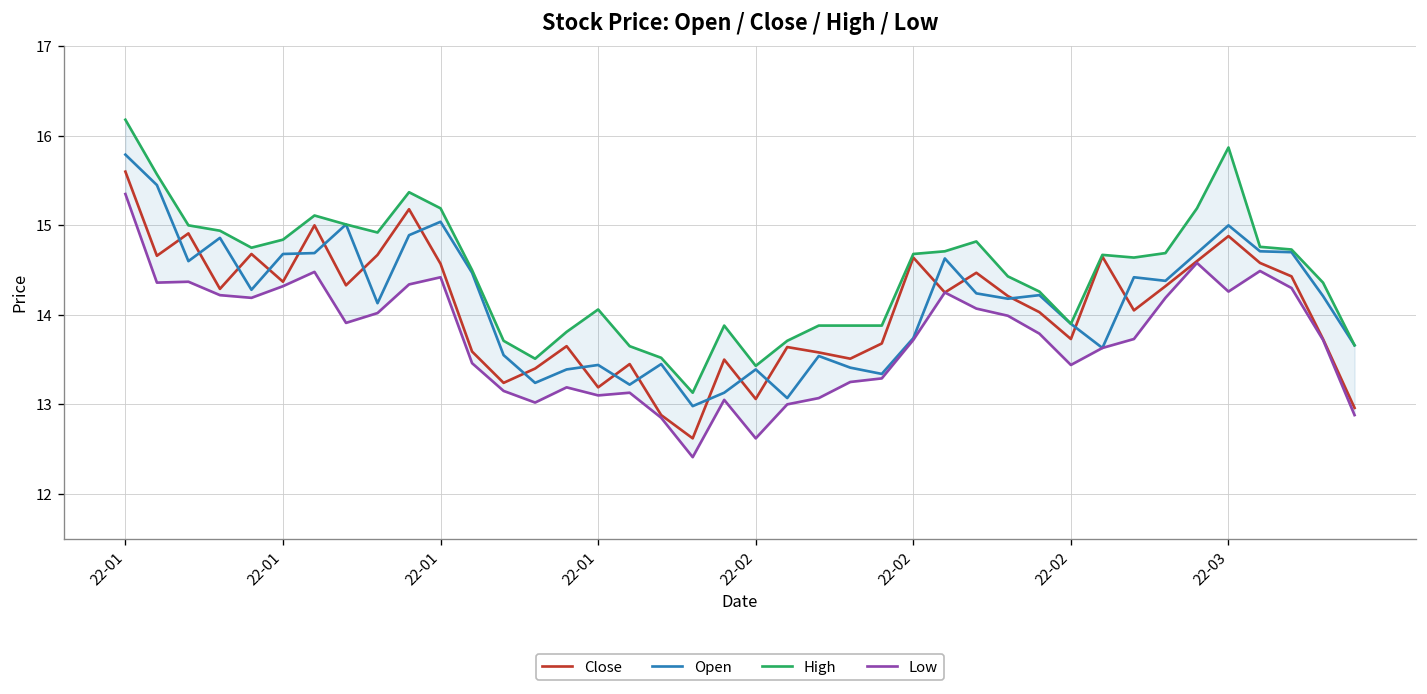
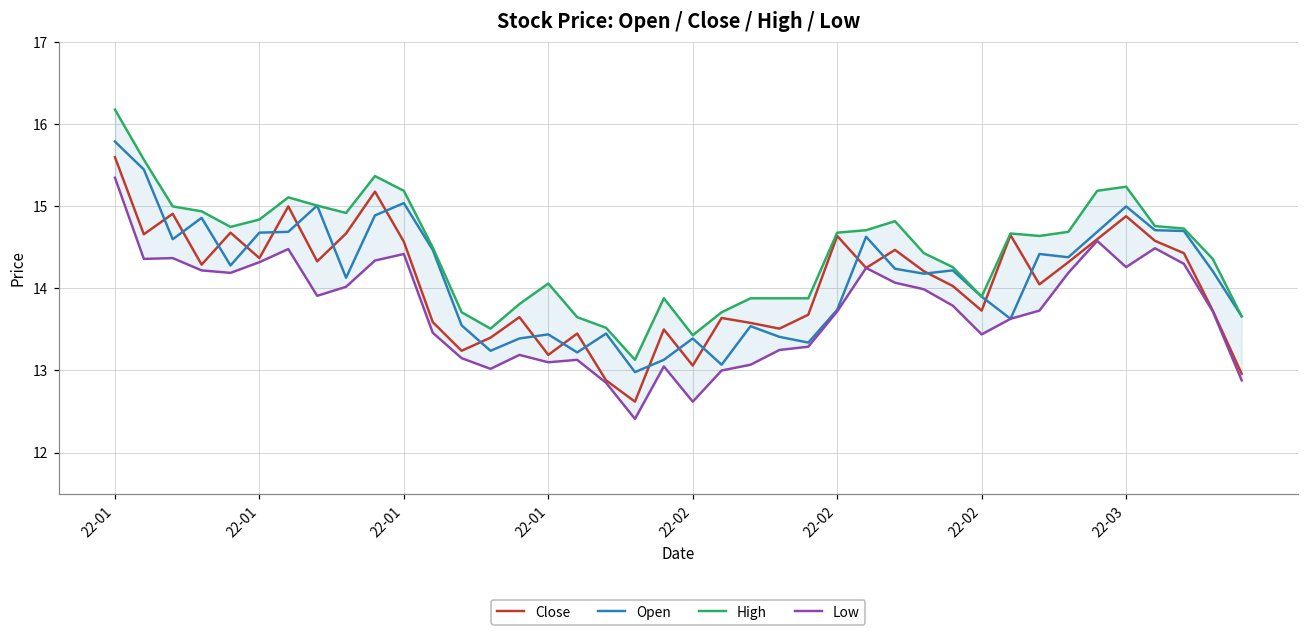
  {
    "Close": {
      "22-03": 14.9
    },
    "Open": {
      "22-03": 15.0
    },
    "High": {
-     "22-03": 15.9
+     "22-03": 15.2
    },
    "Low": {
      "22-03": 14.3
    }
  }
